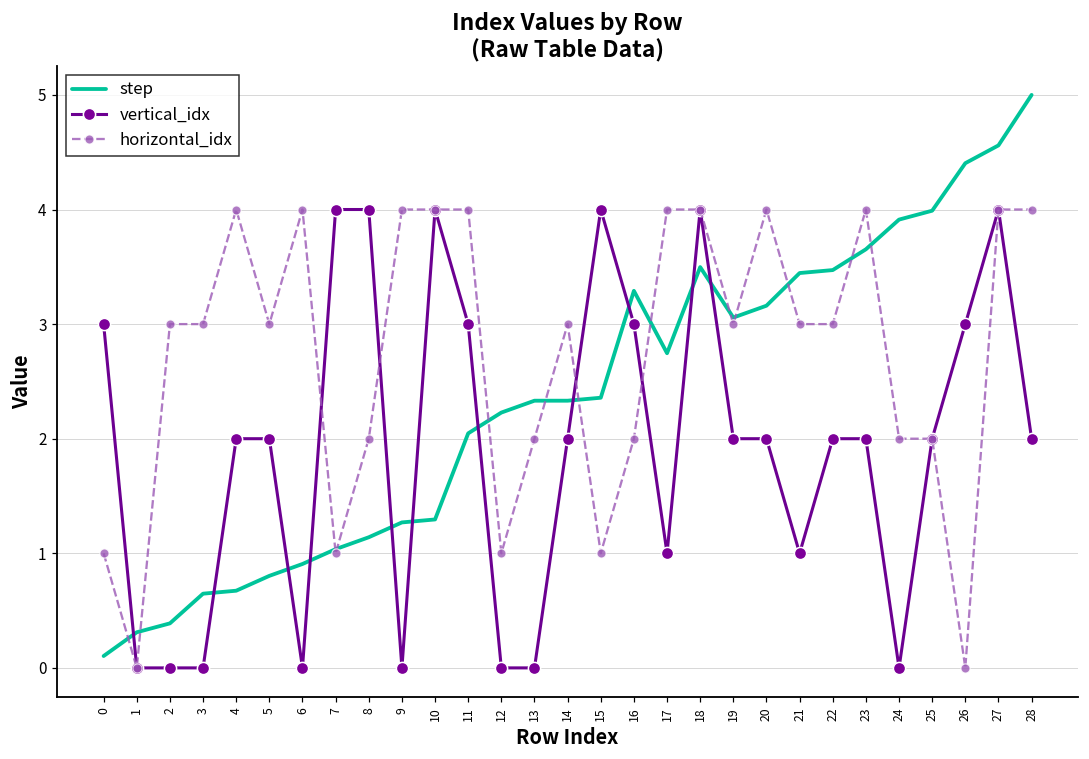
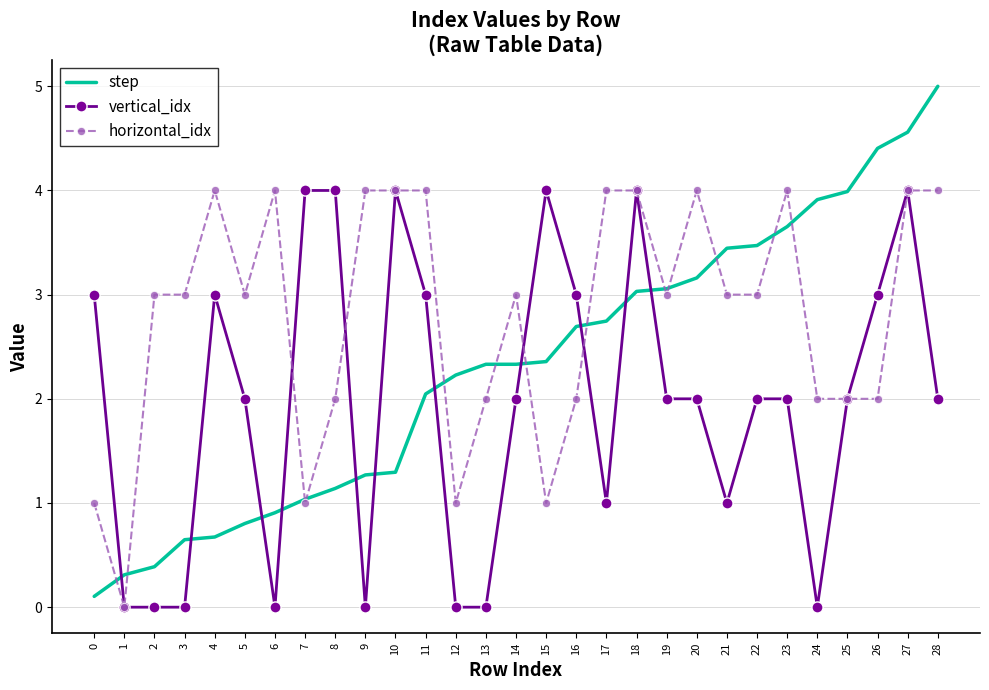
  {
    "step": {
      "0": 0.10,
      "1": 0.31,
      "2": 0.39,
      "3": 0.65,
      "4": 0.67,
      "5": 0.80,
      "6": 0.91,
      "7": 1.04,
      "8": 1.14,
      "9": 1.27,
      "10": 1.30,
      "11": 2.05,
      "12": 2.23,
      "13": 2.33,
      "14": 2.33,
      "15": 2.36,
-     "16": 3.29,
+     "16": 2.69,
      "17": 2.75,
-     "18": 3.50,
+     "18": 3.03,
      "19": 3.06,
      "20": 3.16,
      "21": 3.45,
      "22": 3.47,
      "23": 3.65,
      "24": 3.91,
      "25": 3.99,
      "26": 4.40,
      "27": 4.56,
      "28": 5.00
    },
    "vertical_idx": {
      "0": 3,
      "2": 0,
      "3": 0,
-     "4": 2,
+     "4": 3,
      "5": 2,
      "6": 0,
      "7": 4,
      "8": 4,
      "9": 0,
      "11": 3,
      "12": 0,
      "13": 0,
      "14": 2,
      "15": 4,
      "16": 3,
      "17": 1,
      "19": 2,
      "20": 2,
      "21": 1,
      "22": 2,
      "23": 2,
      "24": 0,
      "26": 3,
      "28": 2
    },
    "horizontal_idx": {
      "0": 1,
      "2": 3,
      "3": 3,
      "4": 4,
      "5": 3,
      "6": 4,
      "7": 1,
      "8": 2,
      "9": 4,
      "11": 4,
      "12": 1,
      "13": 2,
      "14": 3,
      "15": 1,
      "16": 2,
      "17": 4,
      "19": 3,
      "20": 4,
      "21": 3,
      "22": 3,
      "23": 4,
      "24": 2,
-     "26": 0,
+     "26": 2,
      "28": 4
    }
  }
